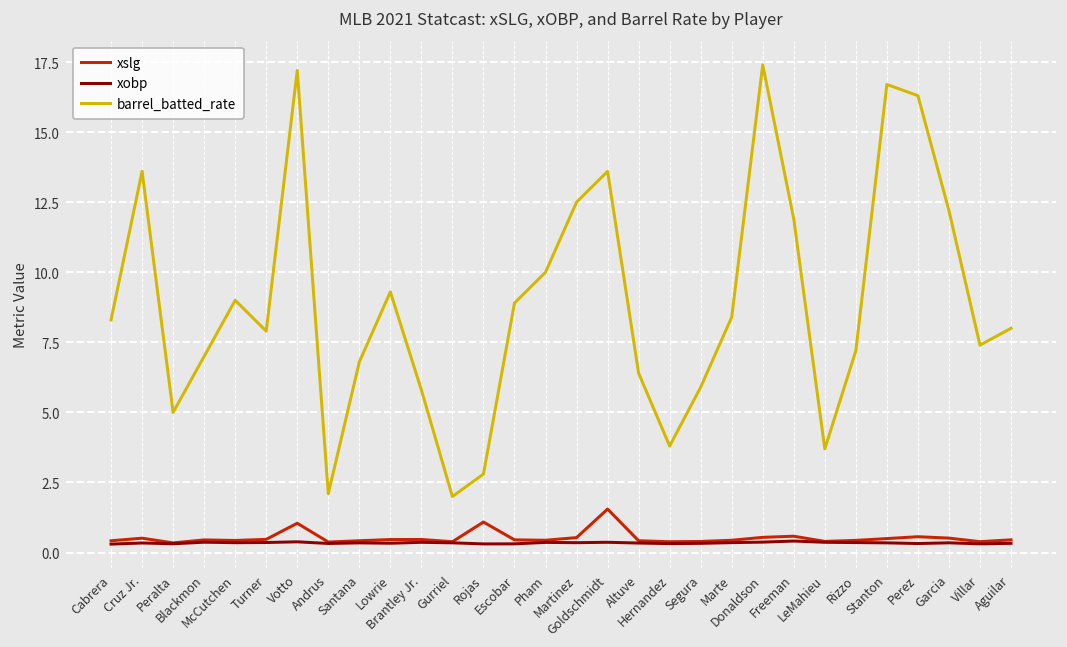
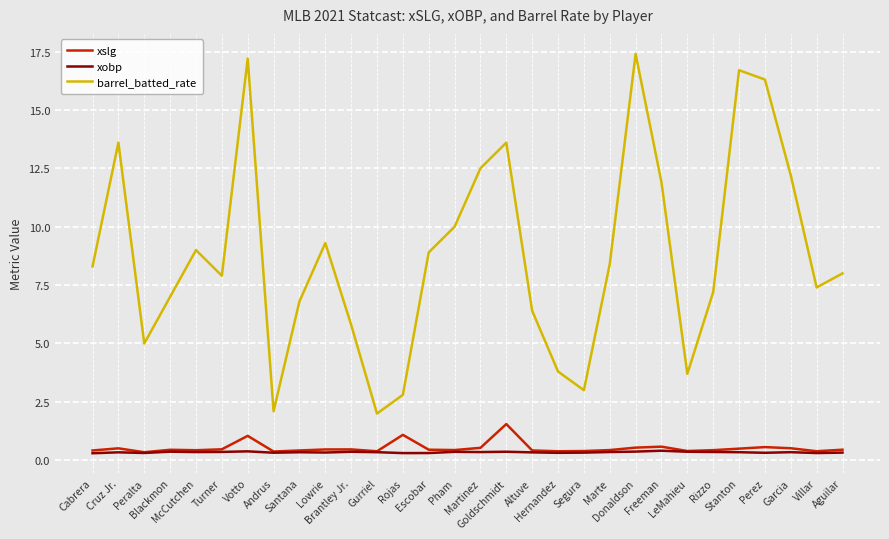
  {
    "xslg": {
      "Cabrera": 0.4,
      "Cruz Jr.": 0.5,
      "Turner": 0.5,
      "Votto": 1.0,
      "Lowrie": 0.5,
      "Rojas": 1.1,
      "Escobar": 0.5,
      "Martinez": 0.5,
      "Goldschmidt": 1.6,
      "Donaldson": 0.5,
      "Freeman": 0.6,
      "Stanton": 0.5,
      "Perez": 0.6,
      "Garcia": 0.5,
      "Aguilar": 0.5
    },
    "xobp": {
      "Cabrera": 0.3,
      "Cruz Jr.": 0.3,
      "Turner": 0.4,
      "Votto": 0.4,
      "Lowrie": 0.3,
      "Rojas": 0.3,
      "Escobar": 0.3,
      "Martinez": 0.4,
      "Goldschmidt": 0.4,
      "Donaldson": 0.4,
      "Freeman": 0.4,
      "Stanton": 0.3,
      "Perez": 0.3,
      "Garcia": 0.3,
      "Aguilar": 0.3
    },
    "barrel_batted_rate": {
      "Cabrera": 8.3,
      "Cruz Jr.": 13.6,
      "Peralta": 5.0,
      "Blackmon": 7.0,
      "McCutchen": 9.0,
      "Turner": 7.9,
      "Votto": 17.2,
      "Andrus": 2.1,
      "Santana": 6.8,
      "Lowrie": 9.3,
      "Brantley Jr.": 5.8,
      "Gurriel": 2.0,
      "Rojas": 2.8,
      "Escobar": 8.9,
      "Pham": 10.0,
      "Martinez": 12.5,
      "Goldschmidt": 13.6,
      "Altuve": 6.4,
      "Hernandez": 3.8,
-     "Segura": 5.9,
+     "Segura": 3.0,
      "Marte": 8.4,
      "Donaldson": 17.4,
      "Freeman": 11.9,
      "LeMahieu": 3.7,
      "Rizzo": 7.2,
      "Stanton": 16.7,
      "Perez": 16.3,
      "Garcia": 12.2,
      "Villar": 7.4,
      "Aguilar": 8.0
    }
  }
